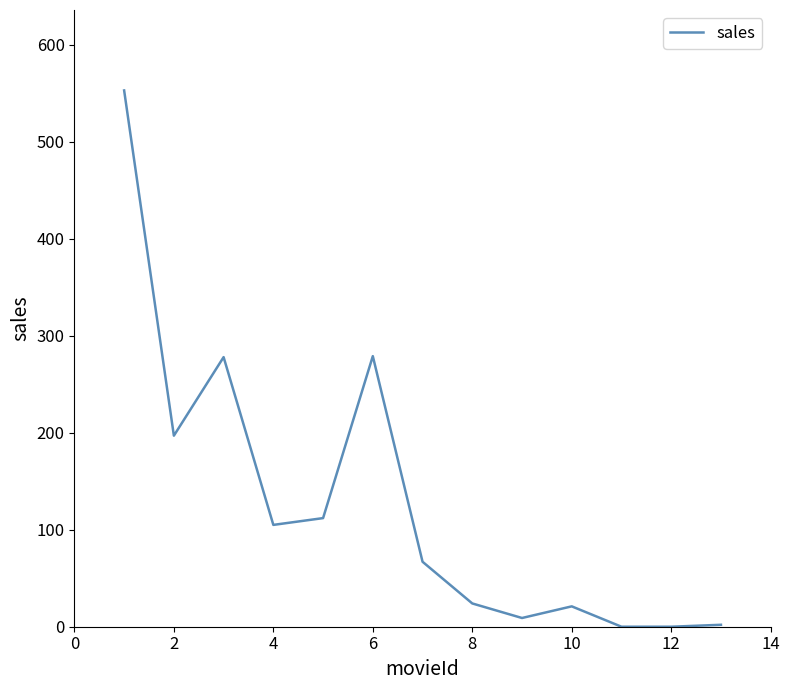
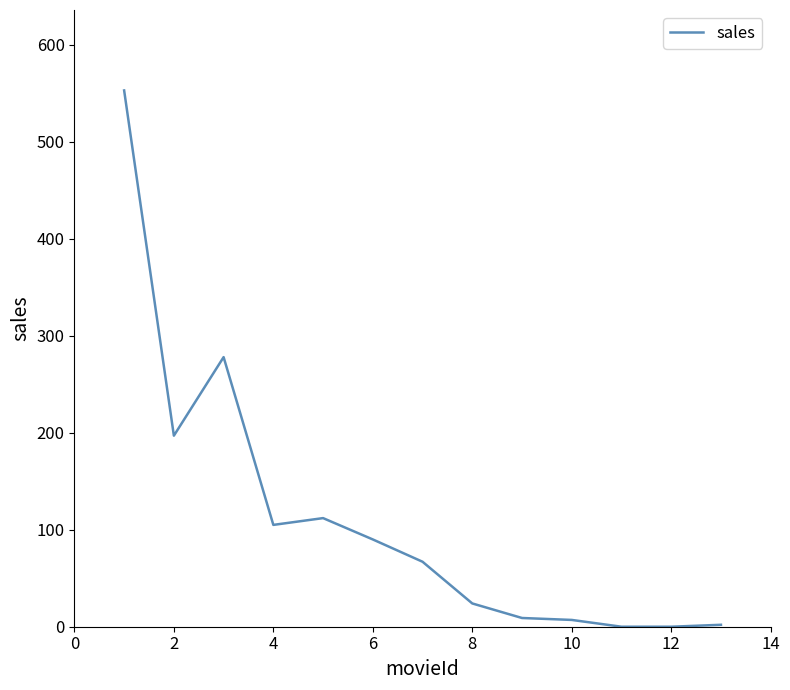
  {
    "2": 200,
    "4": 110,
-   "6": 280,
+   "6": 90,
    "8": 20,
-   "10": 20,
+   "10": 10,
    "12": 0
  }
